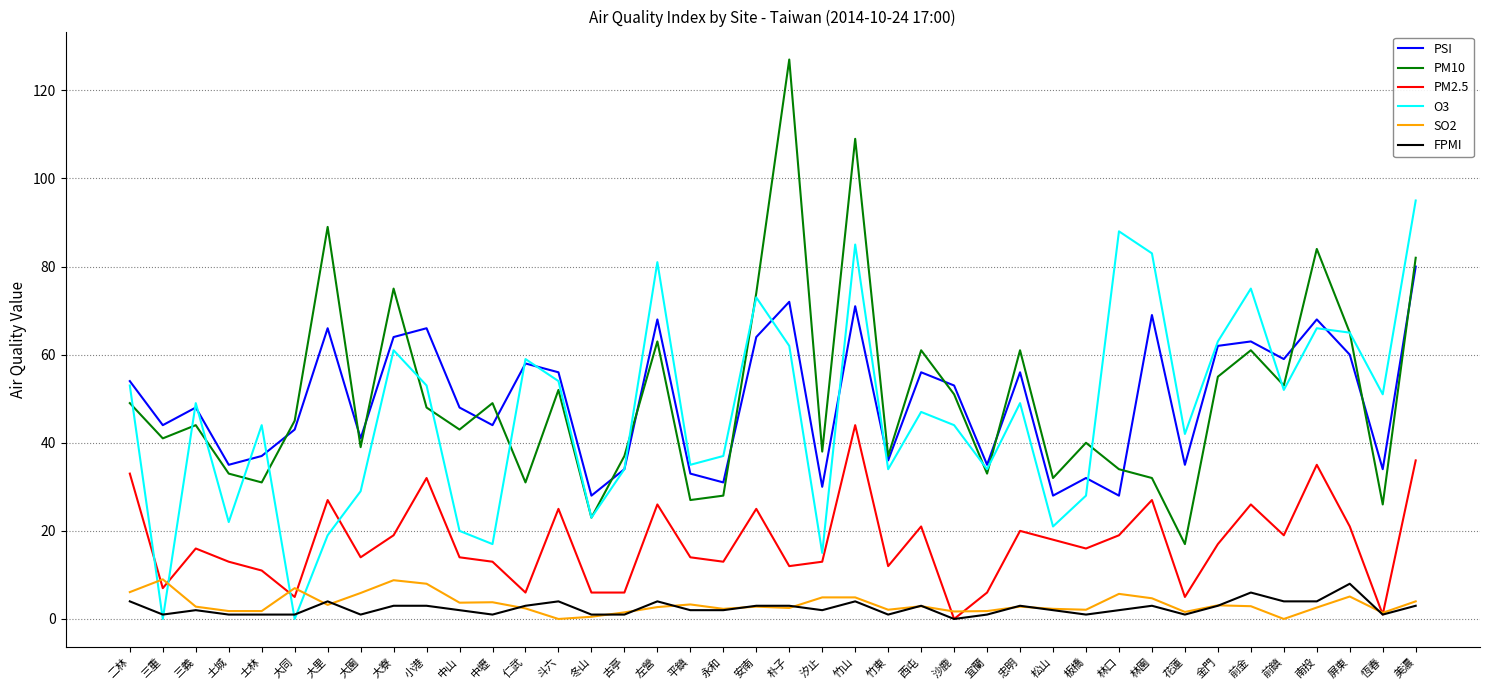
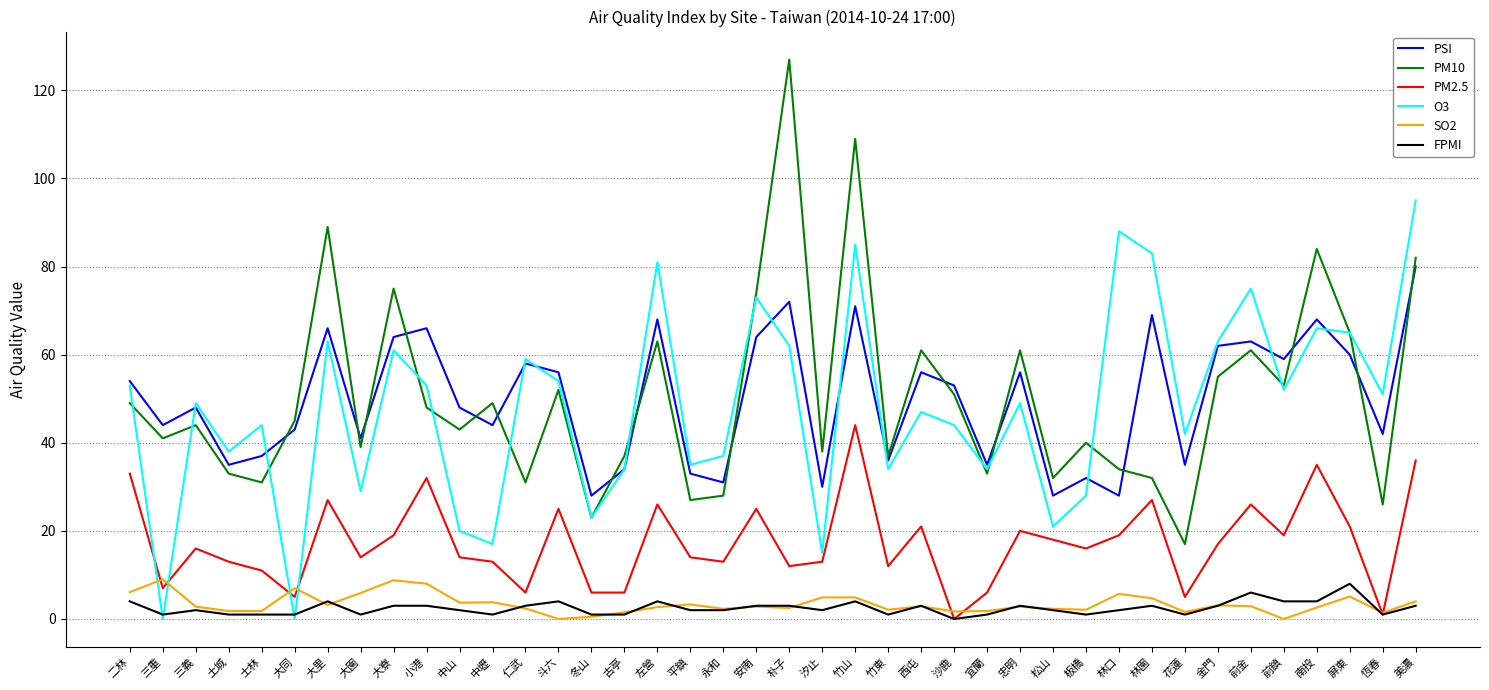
  {
    "PSI": {
      "二林": 54,
      "三重": 44,
      "三義": 48,
      "土城": 35,
      "士林": 37,
      "大同": 43,
      "大里": 66,
      "大園": 41,
      "大寮": 64,
      "小港": 66,
      "中山": 48,
      "中壢": 44,
      "仁武": 58,
      "斗六": 56,
      "冬山": 28,
      "左營": 68,
      "平鎮": 33,
      "永和": 31,
      "安南": 64,
      "朴子": 72,
      "汐止": 30,
      "竹山": 71,
      "竹東": 36,
      "西屯": 56,
      "沙鹿": 53,
      "宜蘭": 35,
      "忠明": 56,
      "松山": 28,
      "板橋": 32,
      "林口": 28,
      "林園": 69,
      "花蓮": 35,
      "金門": 62,
      "前金": 63,
      "前鎮": 59,
      "南投": 68,
      "屏東": 60,
-     "恆春": 34,
+     "恆春": 42,
      "美濃": 80
    },
    "O3": {
      "二林": 53,
      "三重": 0,
      "三義": 49,
-     "土城": 22,
+     "土城": 38,
      "士林": 44,
      "大同": 0,
-     "大里": 19,
+     "大里": 63,
      "大園": 29,
      "大寮": 61,
      "小港": 53,
      "中山": 20,
      "中壢": 17,
      "仁武": 59,
      "斗六": 54,
      "左營": 81,
      "平鎮": 35,
      "永和": 37,
      "安南": 73,
      "朴子": 62,
      "汐止": 15,
      "竹山": 85,
      "竹東": 34,
      "西屯": 47,
      "沙鹿": 44,
      "宜蘭": 34,
      "忠明": 49,
      "松山": 21,
      "板橋": 28,
      "林口": 88,
      "林園": 83,
      "花蓮": 42,
      "金門": 63,
      "前金": 75,
      "前鎮": 52,
      "南投": 66,
      "恆春": 51,
      "美濃": 95
    }
  }
